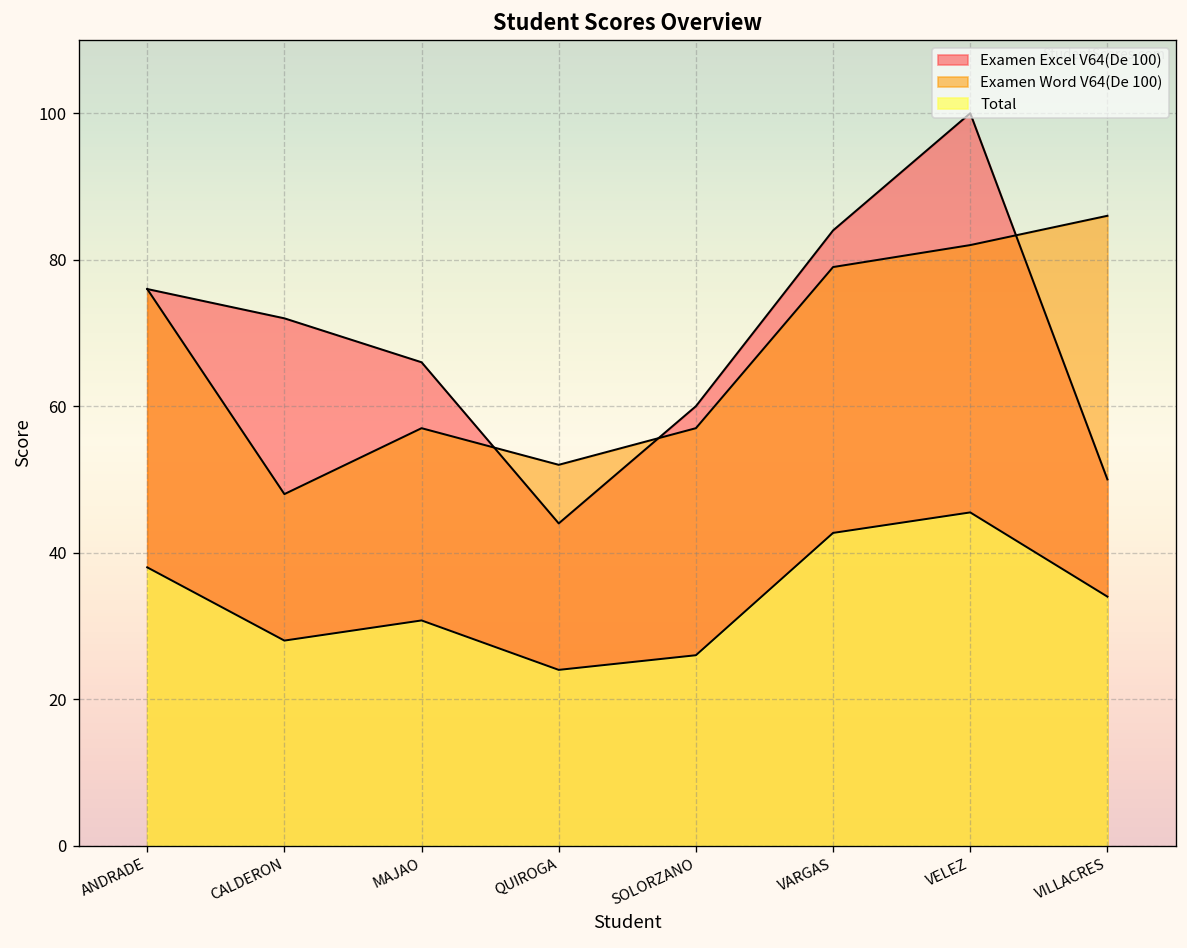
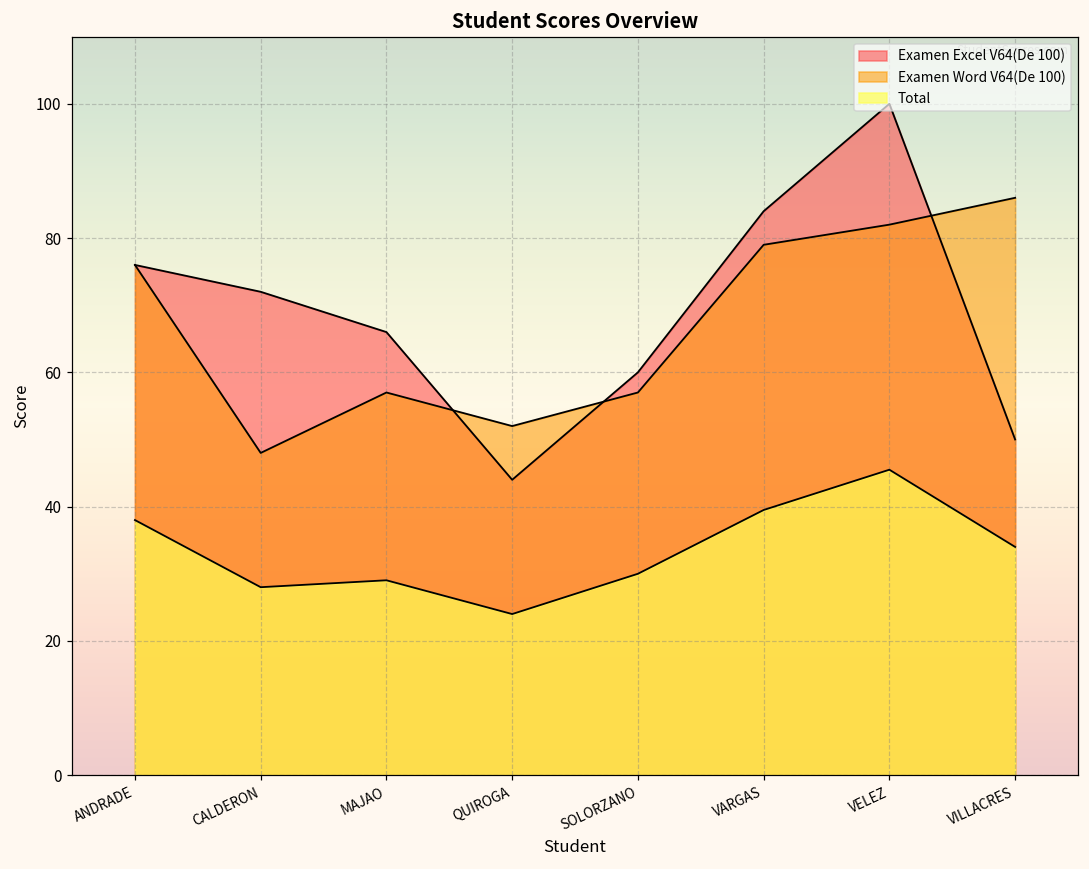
  {
    "Examen Excel V64(De 100)": {
      "CALDERON": 72,
      "MAJAO": 66,
      "QUIROGA": 44,
      "SOLORZANO": 60,
      "VARGAS": 84,
      "VILLACRES": 50
    },
    "Examen Word V64(De 100)": {
      "CALDERON": 48,
      "MAJAO": 57,
      "QUIROGA": 52,
      "SOLORZANO": 57,
      "VARGAS": 79,
      "VELEZ": 82,
      "VILLACRES": 86
    },
    "Total": {
      "ANDRADE": 38,
      "CALDERON": 28,
-     "MAJAO": 31,
+     "MAJAO": 29,
      "QUIROGA": 24,
-     "SOLORZANO": 26,
-     "VARGAS": 43,
+     "SOLORZANO": 30,
+     "VARGAS": 40,
      "VELEZ": 46,
      "VILLACRES": 34
    }
  }
